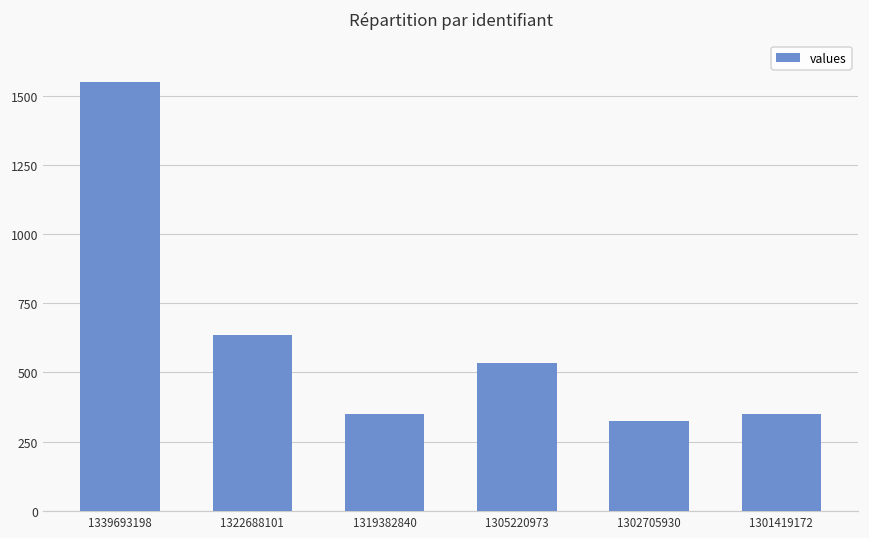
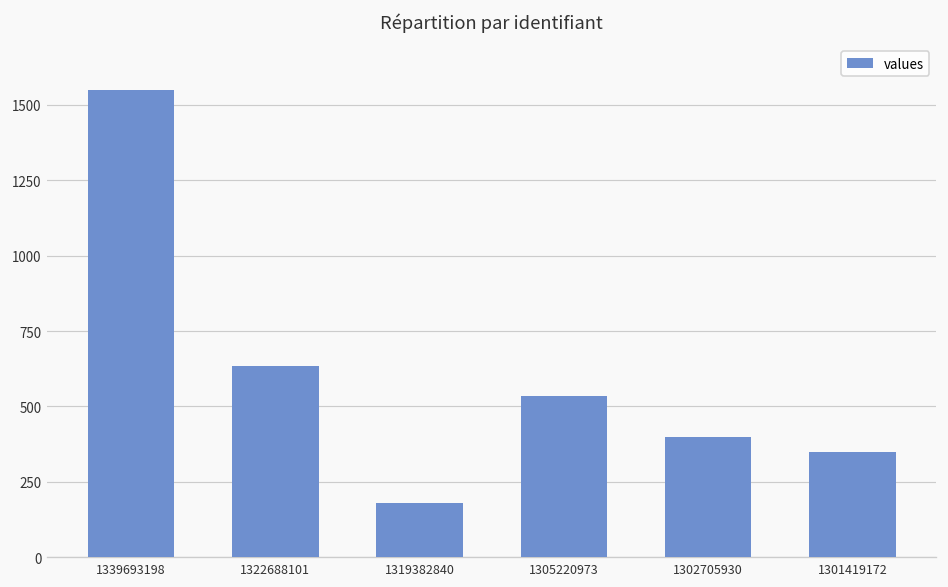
  {
    "1339693198": 1550,
    "1322688101": 630,
-   "1319382840": 350,
+   "1319382840": 180,
    "1305220973": 530,
-   "1302705930": 320,
+   "1302705930": 400,
    "1301419172": 350
  }
